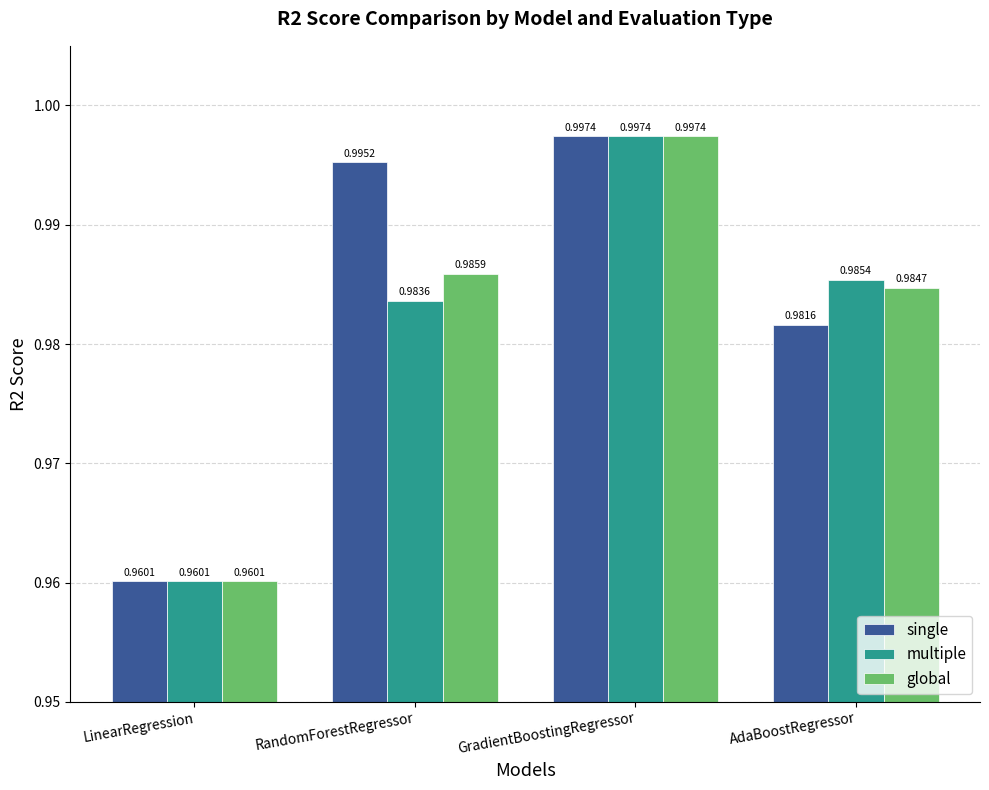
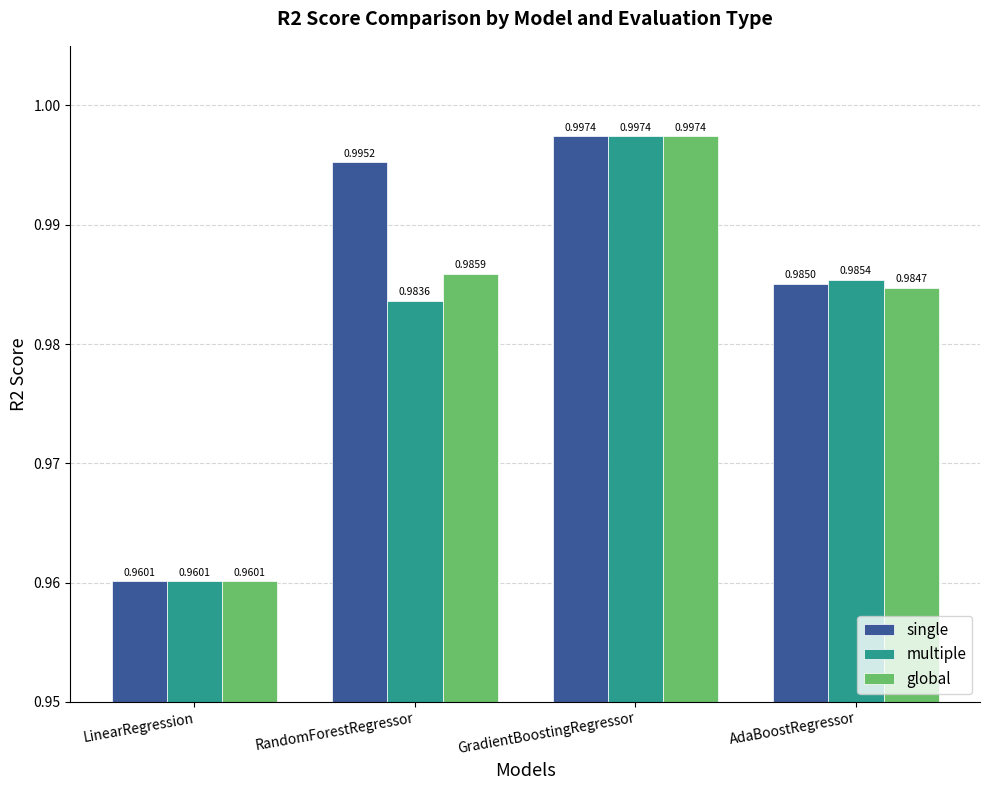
  {
    "single": {
      "LinearRegression": 0.9601,
      "RandomForestRegressor": 0.9952,
      "GradientBoostingRegressor": 0.9974,
-     "AdaBoostRegressor": 0.9816
+     "AdaBoostRegressor": 0.9850
    },
    "multiple": {
      "LinearRegression": 0.9601,
      "RandomForestRegressor": 0.9836,
      "GradientBoostingRegressor": 0.9974,
      "AdaBoostRegressor": 0.9854
    },
    "global": {
      "LinearRegression": 0.9601,
      "RandomForestRegressor": 0.9859,
      "GradientBoostingRegressor": 0.9974,
      "AdaBoostRegressor": 0.9847
    }
  }
